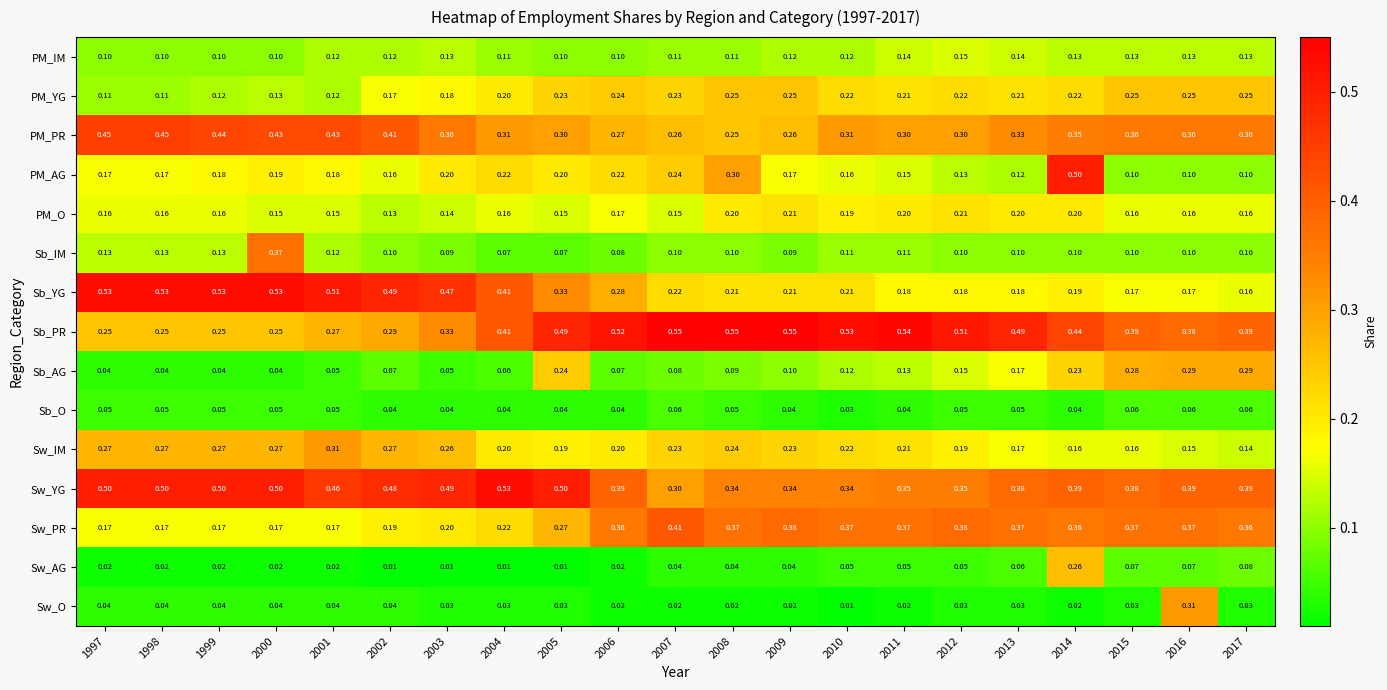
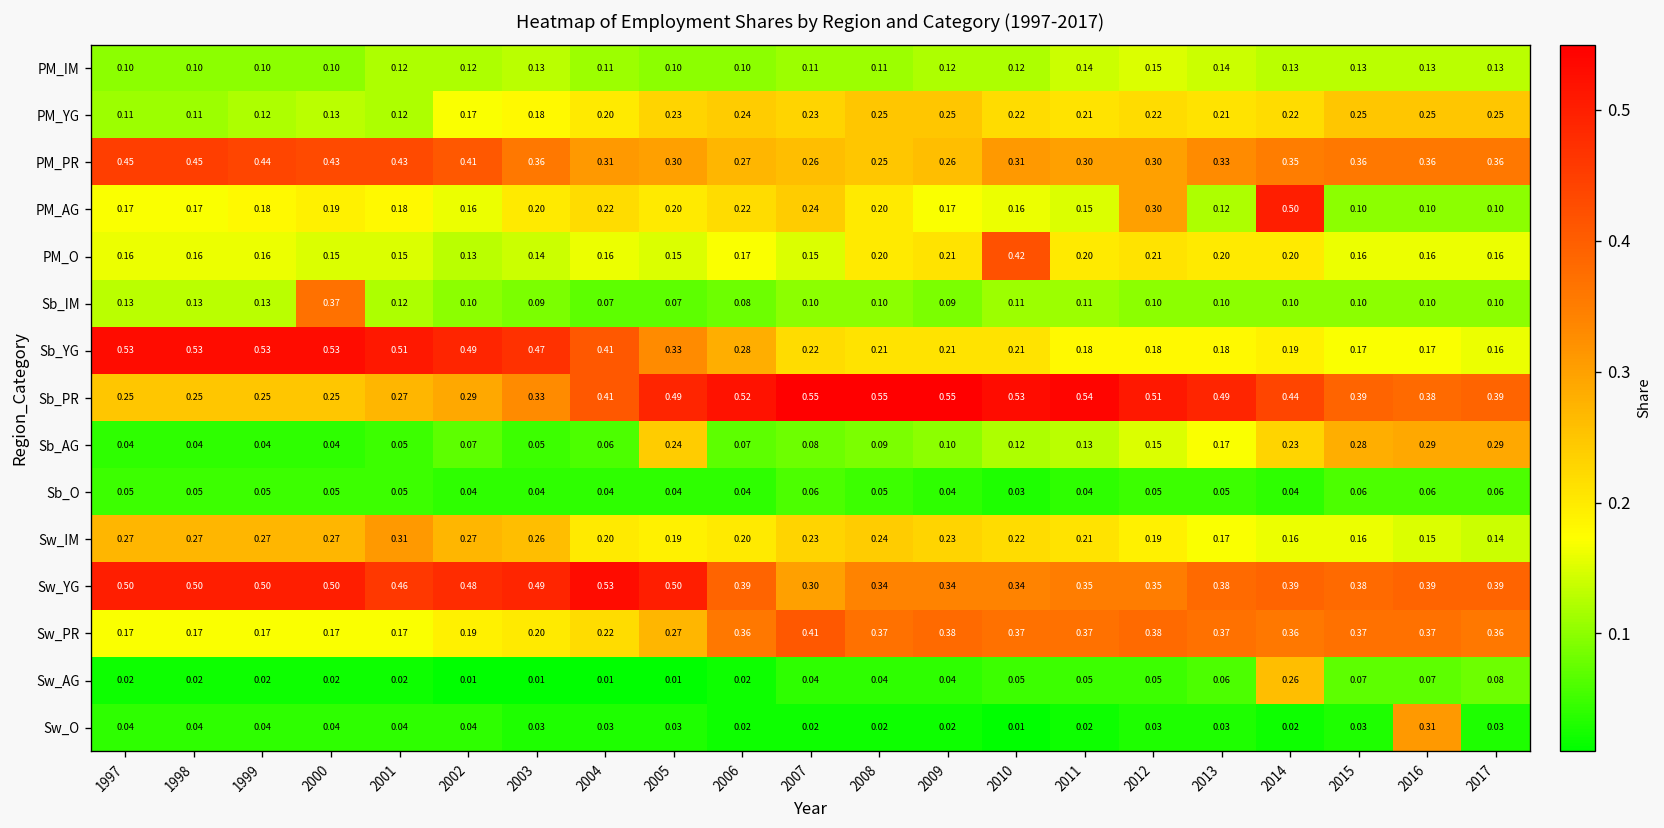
  {
    "PM_AG": {
      "1997": 0.17,
      "1998": 0.17,
      "1999": 0.18,
      "2000": 0.19,
      "2001": 0.18,
      "2002": 0.16,
      "2003": 0.20,
      "2004": 0.22,
      "2005": 0.20,
      "2006": 0.22,
      "2007": 0.24,
-     "2008": 0.30,
+     "2008": 0.20,
      "2009": 0.17,
      "2010": 0.16,
      "2011": 0.15,
-     "2012": 0.13,
+     "2012": 0.30,
      "2013": 0.12,
      "2014": 0.50,
      "2015": 0.10,
      "2016": 0.10,
      "2017": 0.10
    },
    "PM_O": {
      "1997": 0.16,
      "1998": 0.16,
      "1999": 0.16,
      "2000": 0.15,
      "2001": 0.15,
      "2002": 0.13,
      "2003": 0.14,
      "2004": 0.16,
      "2005": 0.15,
      "2006": 0.17,
      "2007": 0.15,
      "2008": 0.20,
      "2009": 0.21,
-     "2010": 0.19,
+     "2010": 0.42,
      "2011": 0.20,
      "2012": 0.21,
      "2013": 0.20,
      "2014": 0.20,
      "2015": 0.16,
      "2016": 0.16,
      "2017": 0.16
    }
  }
